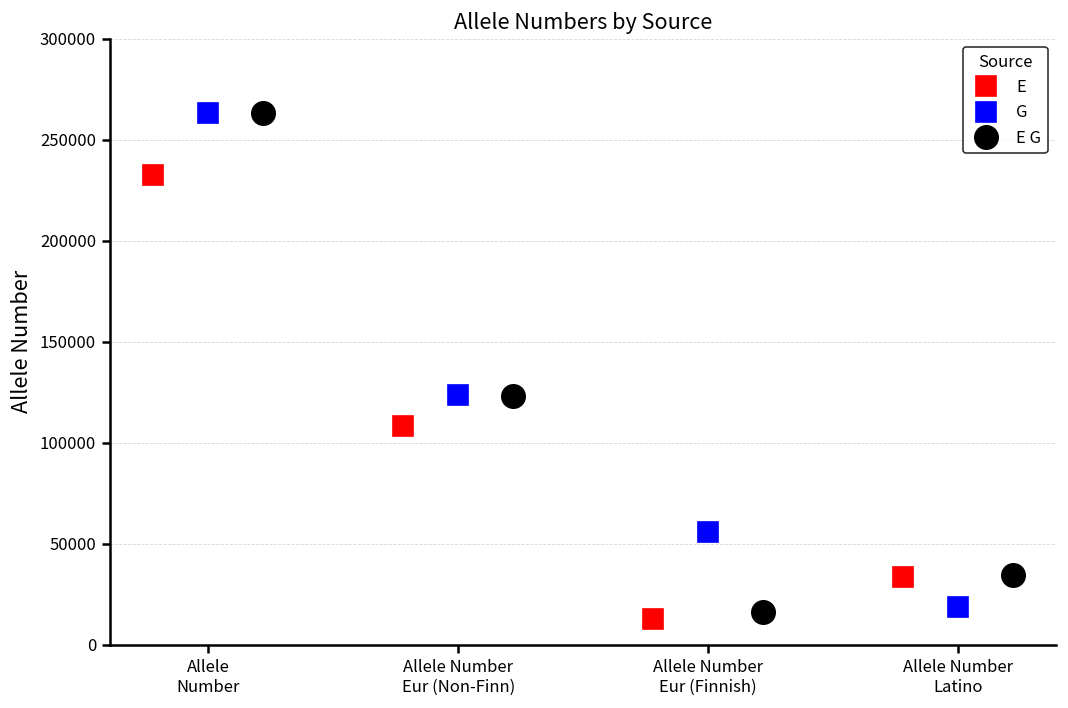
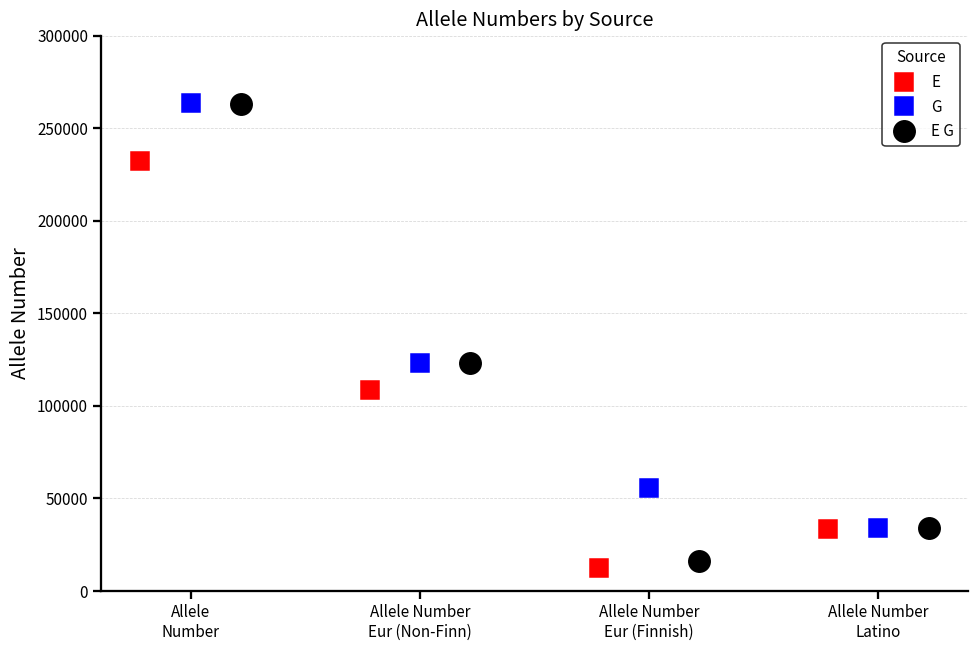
  {
    "G": {
      "Allele Number": 263000,
      "Allele Number Eur (Non-Finn)": 123000,
      "Allele Number Eur (Finnish)": 56000,
-     "Allele Number Latino": 19000
+     "Allele Number Latino": 34000
    }
  }
